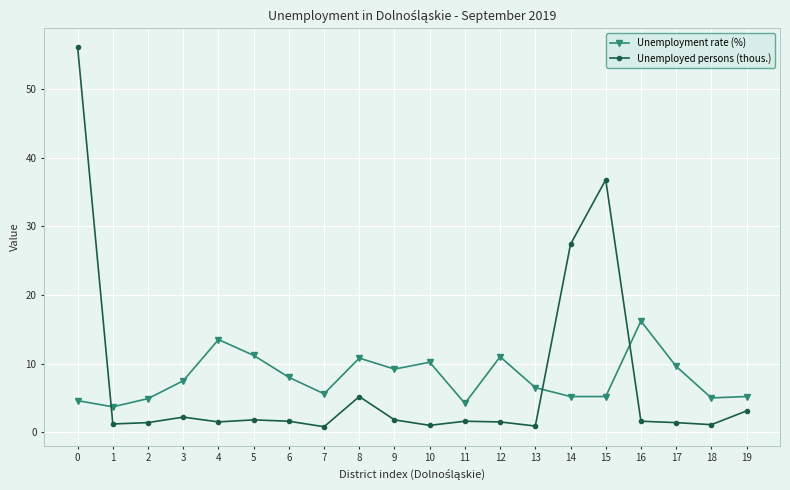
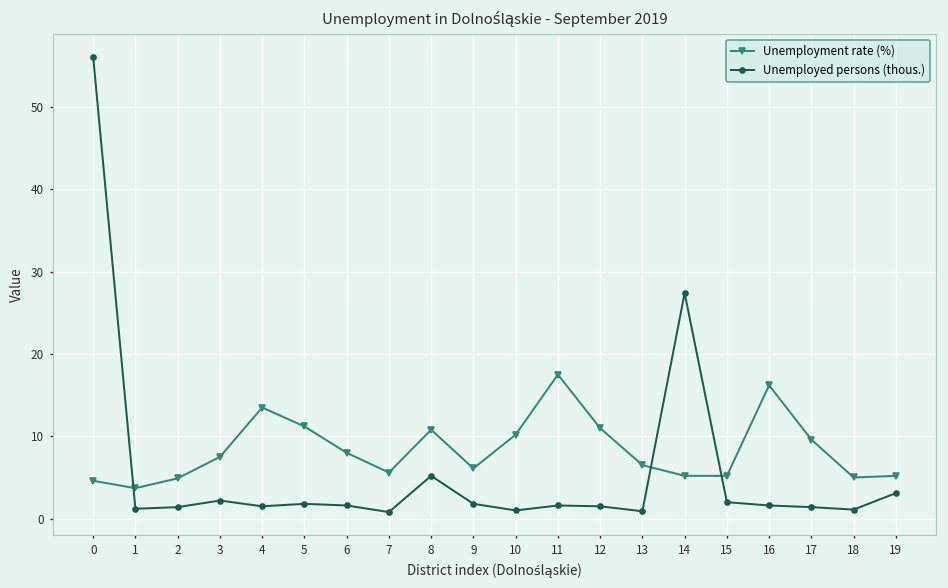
  {
    "Unemployment rate (%)": {
      "0": 5,
      "1": 4,
      "2": 5,
      "3": 8,
      "4": 14,
      "5": 11,
      "6": 8,
      "7": 6,
      "8": 11,
-     "9": 9,
+     "9": 6,
      "10": 10,
-     "11": 4,
+     "11": 18,
      "12": 11,
      "13": 7,
      "14": 5,
      "15": 5,
      "16": 16,
      "17": 10,
      "18": 5,
      "19": 5
    },
    "Unemployed persons (thous.)": {
      "0": 56,
      "1": 1,
      "2": 1,
      "3": 2,
      "4": 2,
      "5": 2,
      "6": 2,
      "7": 1,
      "8": 5,
      "9": 2,
      "10": 1,
      "11": 2,
      "12": 2,
      "13": 1,
      "14": 27,
-     "15": 37,
+     "15": 2,
      "16": 2,
      "17": 1,
      "18": 1,
      "19": 3
    }
  }
